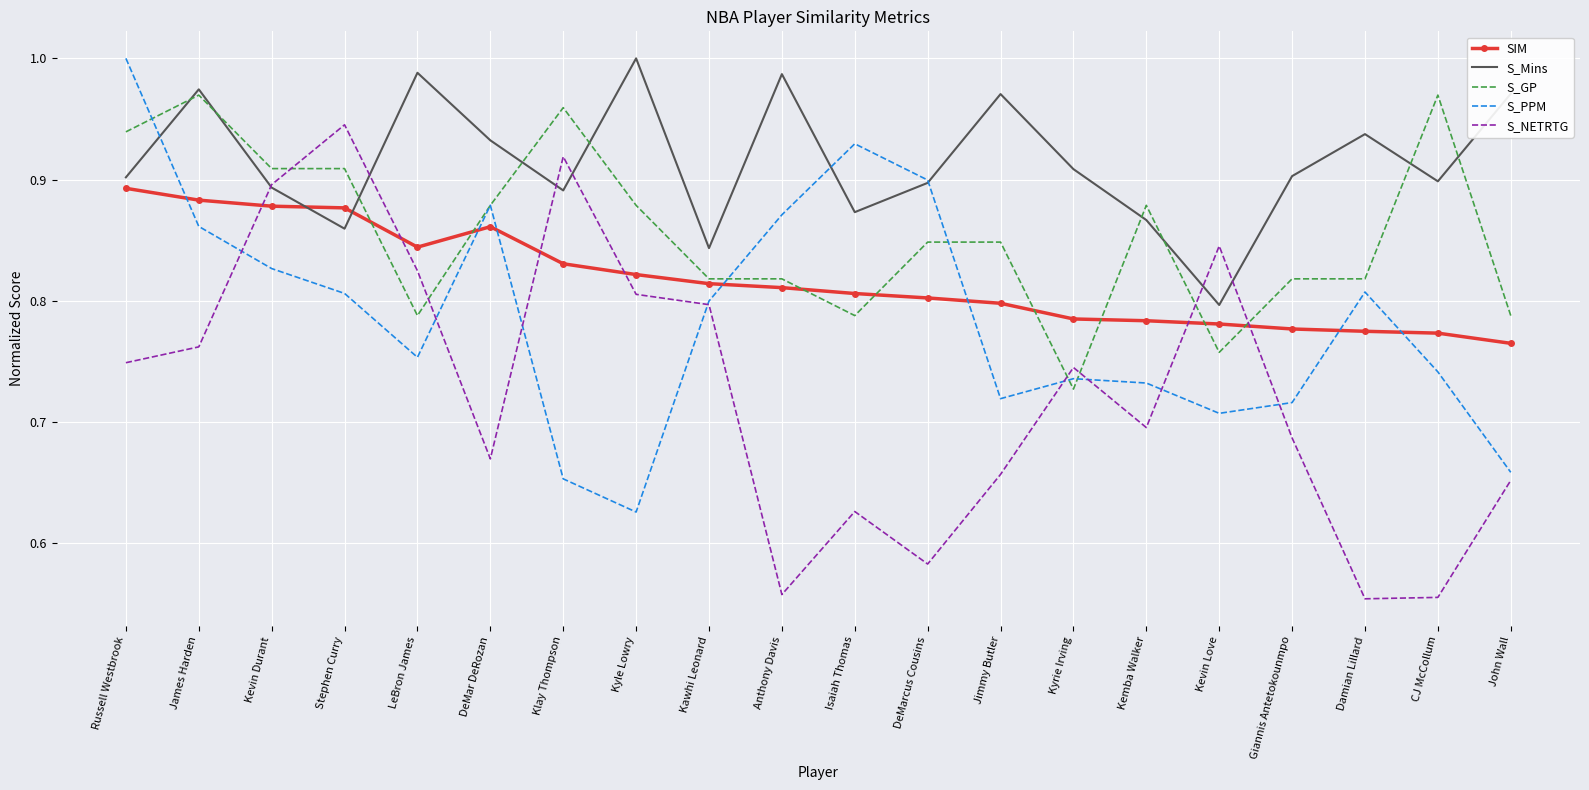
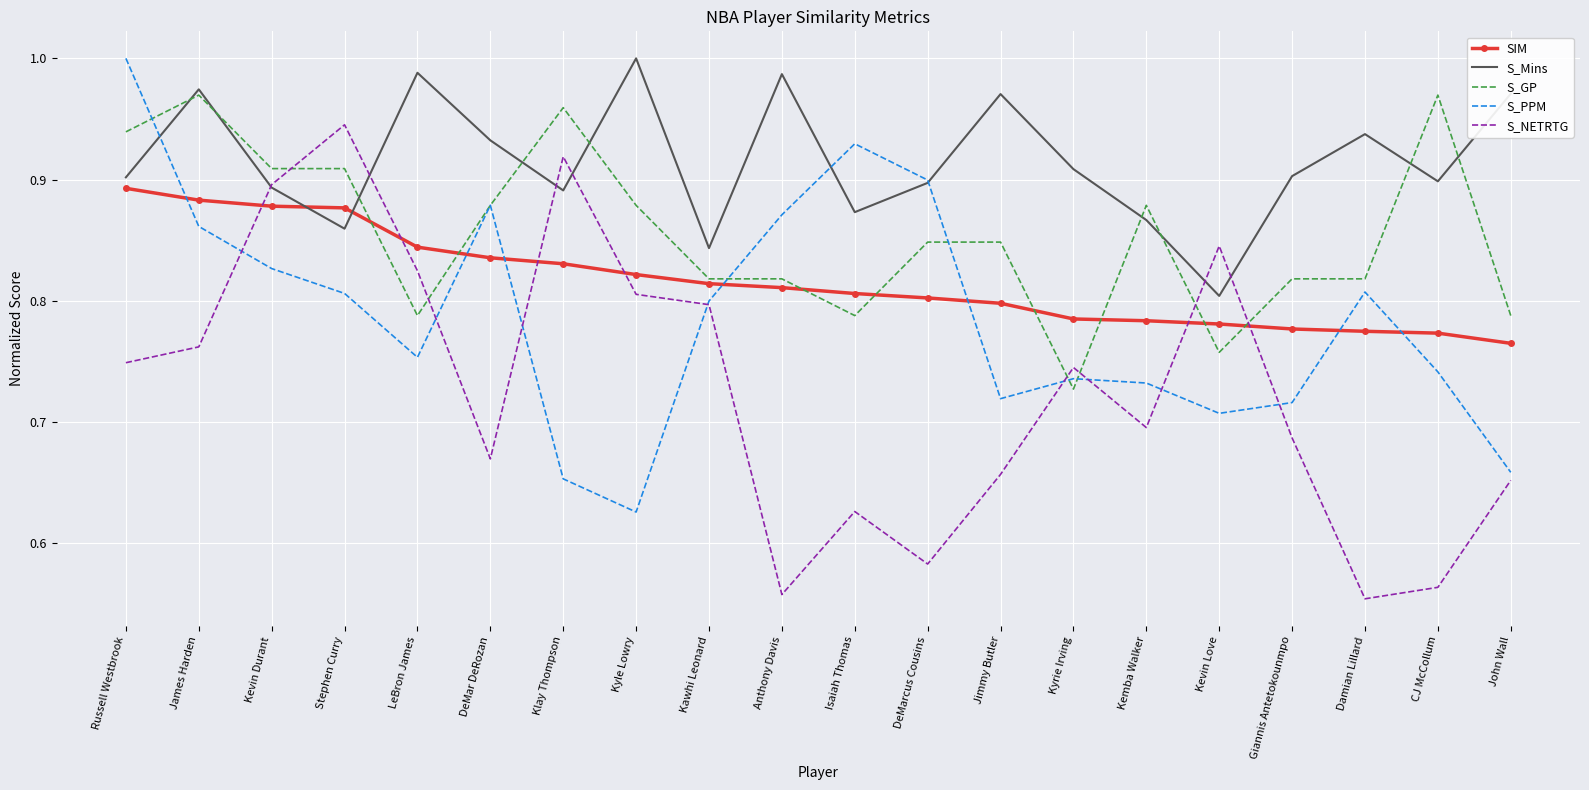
  {
    "SIM": {
      "Russell Westbrook": 0.893,
      "James Harden": 0.883,
      "Kevin Durant": 0.878,
      "Stephen Curry": 0.877,
      "LeBron James": 0.844,
-     "DeMar DeRozan": 0.861,
+     "DeMar DeRozan": 0.836,
      "Klay Thompson": 0.831,
      "Kyle Lowry": 0.822,
      "Kawhi Leonard": 0.814,
      "Anthony Davis": 0.811,
      "Isaiah Thomas": 0.806,
      "DeMarcus Cousins": 0.802,
      "Jimmy Butler": 0.798,
      "Kyrie Irving": 0.785,
      "Kemba Walker": 0.784,
      "Kevin Love": 0.781,
      "Giannis Antetokounmpo": 0.777,
      "Damian Lillard": 0.775,
      "CJ McCollum": 0.773,
      "John Wall": 0.765
    },
    "S_Mins": {
      "Russell Westbrook": 0.902,
      "James Harden": 0.974,
      "Kevin Durant": 0.893,
      "Stephen Curry": 0.860,
      "LeBron James": 0.988,
      "DeMar DeRozan": 0.932,
      "Klay Thompson": 0.891,
      "Kyle Lowry": 1.000,
      "Kawhi Leonard": 0.844,
      "Anthony Davis": 0.987,
      "Isaiah Thomas": 0.873,
      "DeMarcus Cousins": 0.897,
      "Jimmy Butler": 0.971,
      "Kyrie Irving": 0.909,
      "Kemba Walker": 0.867,
-     "Kevin Love": 0.797,
+     "Kevin Love": 0.804,
      "Giannis Antetokounmpo": 0.903,
      "Damian Lillard": 0.938,
      "CJ McCollum": 0.899
    },
    "S_GP": {
      "Russell Westbrook": 0.939,
      "James Harden": 0.970,
      "Kevin Durant": 0.909,
      "Stephen Curry": 0.909,
      "LeBron James": 0.788,
      "Klay Thompson": 0.959,
      "Kyle Lowry": 0.879,
      "Kawhi Leonard": 0.818,
      "Anthony Davis": 0.818,
      "Isaiah Thomas": 0.788,
      "DeMarcus Cousins": 0.848,
      "Jimmy Butler": 0.848,
      "Kyrie Irving": 0.727,
      "Kemba Walker": 0.879,
      "Kevin Love": 0.758,
      "Giannis Antetokounmpo": 0.818,
      "Damian Lillard": 0.818,
      "CJ McCollum": 0.970,
      "John Wall": 0.788
    },
    "S_PPM": {
      "Russell Westbrook": 1.000,
      "James Harden": 0.861,
      "Kevin Durant": 0.827,
      "Stephen Curry": 0.806,
      "LeBron James": 0.753,
      "Klay Thompson": 0.653,
      "Kyle Lowry": 0.626,
      "Kawhi Leonard": 0.800,
      "Anthony Davis": 0.871,
      "Isaiah Thomas": 0.930,
      "DeMarcus Cousins": 0.900,
      "Jimmy Butler": 0.719,
      "Kyrie Irving": 0.736,
      "Kemba Walker": 0.732,
      "Kevin Love": 0.707,
      "Giannis Antetokounmpo": 0.716,
      "Damian Lillard": 0.807,
      "CJ McCollum": 0.741,
      "John Wall": 0.659
    },
    "S_NETRTG": {
      "Russell Westbrook": 0.749,
      "James Harden": 0.762,
      "Kevin Durant": 0.896,
      "Stephen Curry": 0.945,
      "LeBron James": 0.825,
      "DeMar DeRozan": 0.670,
      "Klay Thompson": 0.919,
      "Kyle Lowry": 0.805,
      "Kawhi Leonard": 0.797,
      "Anthony Davis": 0.558,
      "Isaiah Thomas": 0.626,
      "DeMarcus Cousins": 0.583,
      "Jimmy Butler": 0.657,
      "Kyrie Irving": 0.745,
      "Kemba Walker": 0.696,
      "Kevin Love": 0.845,
      "Giannis Antetokounmpo": 0.687,
      "Damian Lillard": 0.554,
-     "CJ McCollum": 0.556,
+     "CJ McCollum": 0.564,
      "John Wall": 0.652
    }
  }
